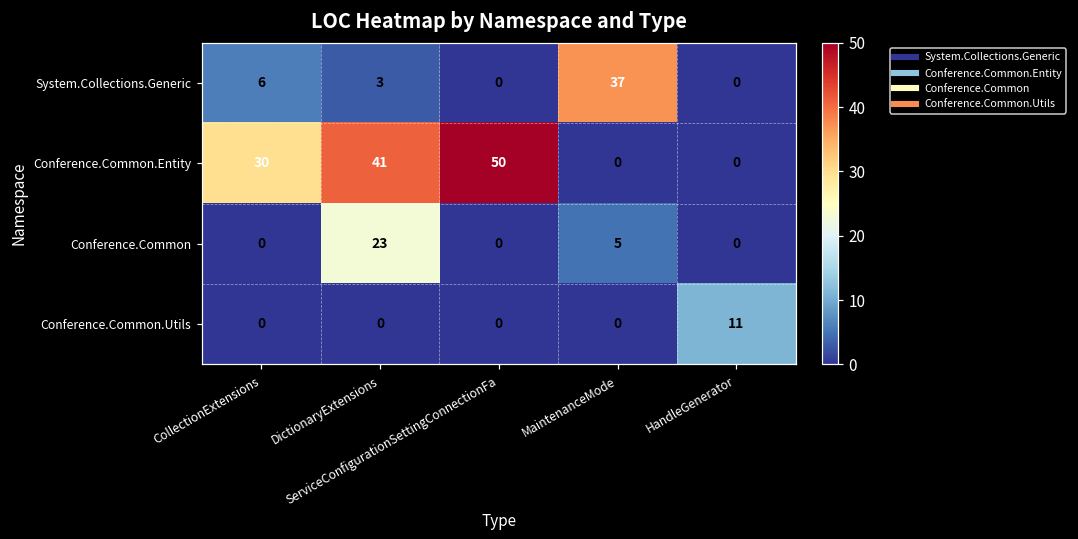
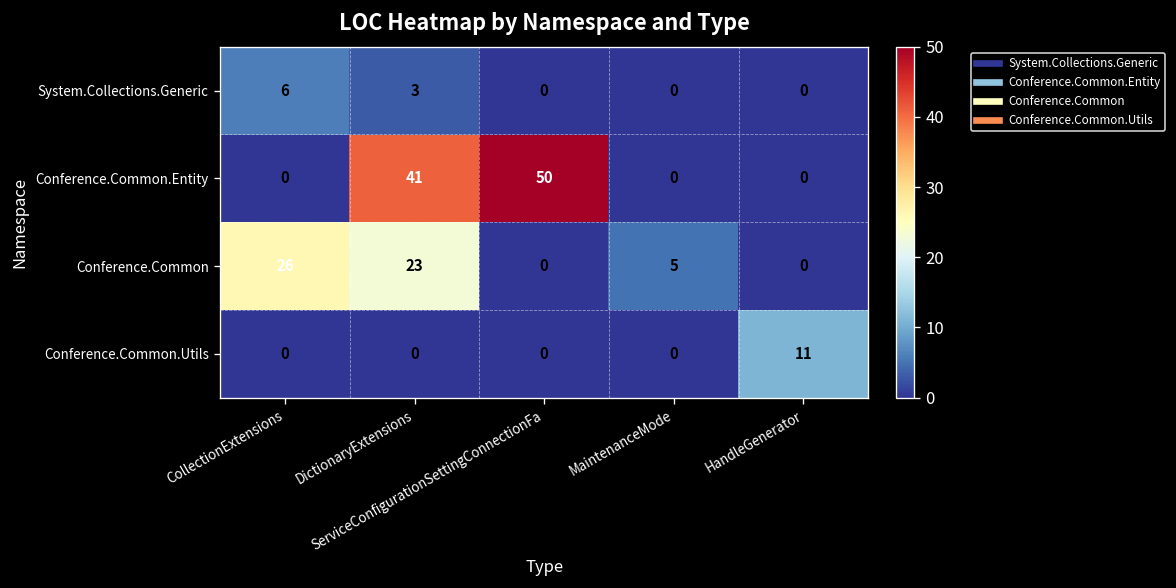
  {
    "System.Collections.Generic": {
      "CollectionExtensions": 6,
      "DictionaryExtensions": 3,
      "ServiceConfigurationSettingConnectionFa": 0,
-     "MaintenanceMode": 37,
+     "MaintenanceMode": 0,
      "HandleGenerator": 0
    },
    "Conference.Common.Entity": {
-     "CollectionExtensions": 30,
+     "CollectionExtensions": 0,
      "DictionaryExtensions": 41,
      "ServiceConfigurationSettingConnectionFa": 50,
      "MaintenanceMode": 0,
      "HandleGenerator": 0
    },
    "Conference.Common": {
-     "CollectionExtensions": 0,
+     "CollectionExtensions": 26,
      "DictionaryExtensions": 23,
      "ServiceConfigurationSettingConnectionFa": 0,
      "MaintenanceMode": 5,
      "HandleGenerator": 0
    },
    "Conference.Common.Utils": {
      "CollectionExtensions": 0,
      "DictionaryExtensions": 0,
      "ServiceConfigurationSettingConnectionFa": 0,
      "MaintenanceMode": 0,
      "HandleGenerator": 11
    }
  }
